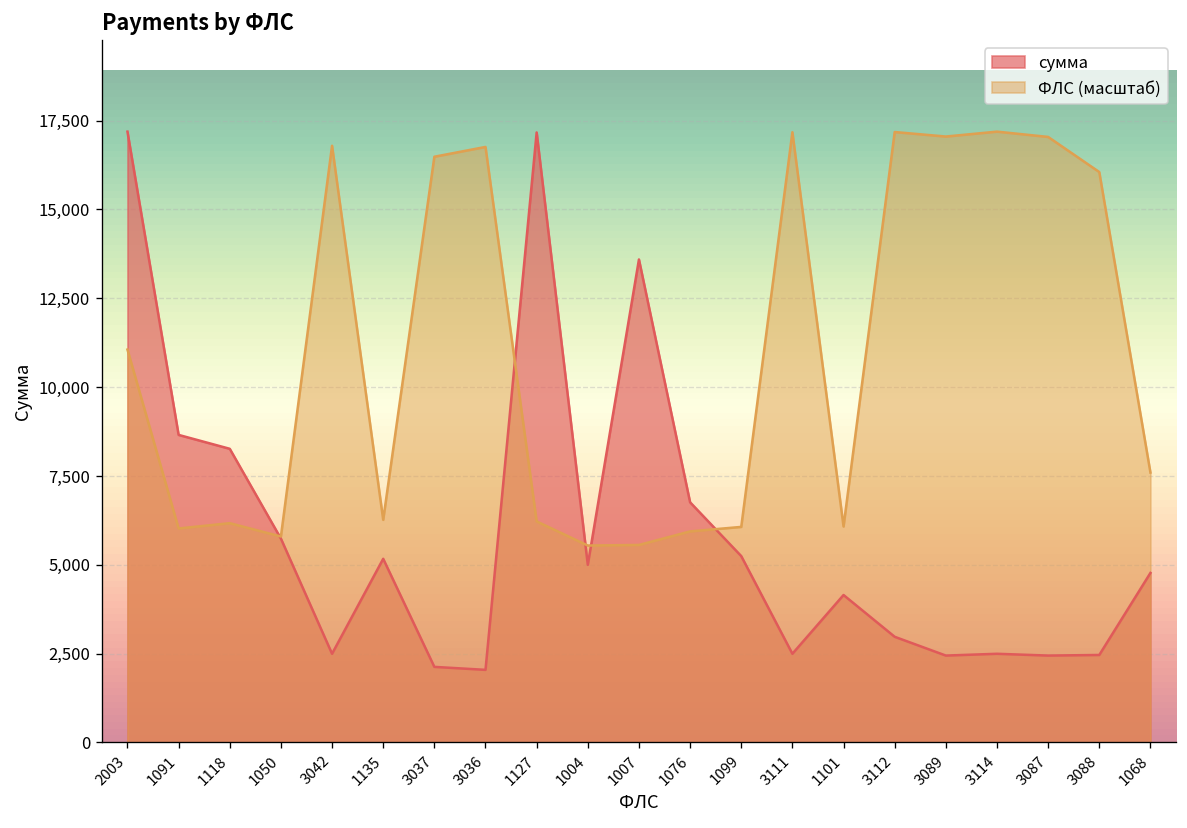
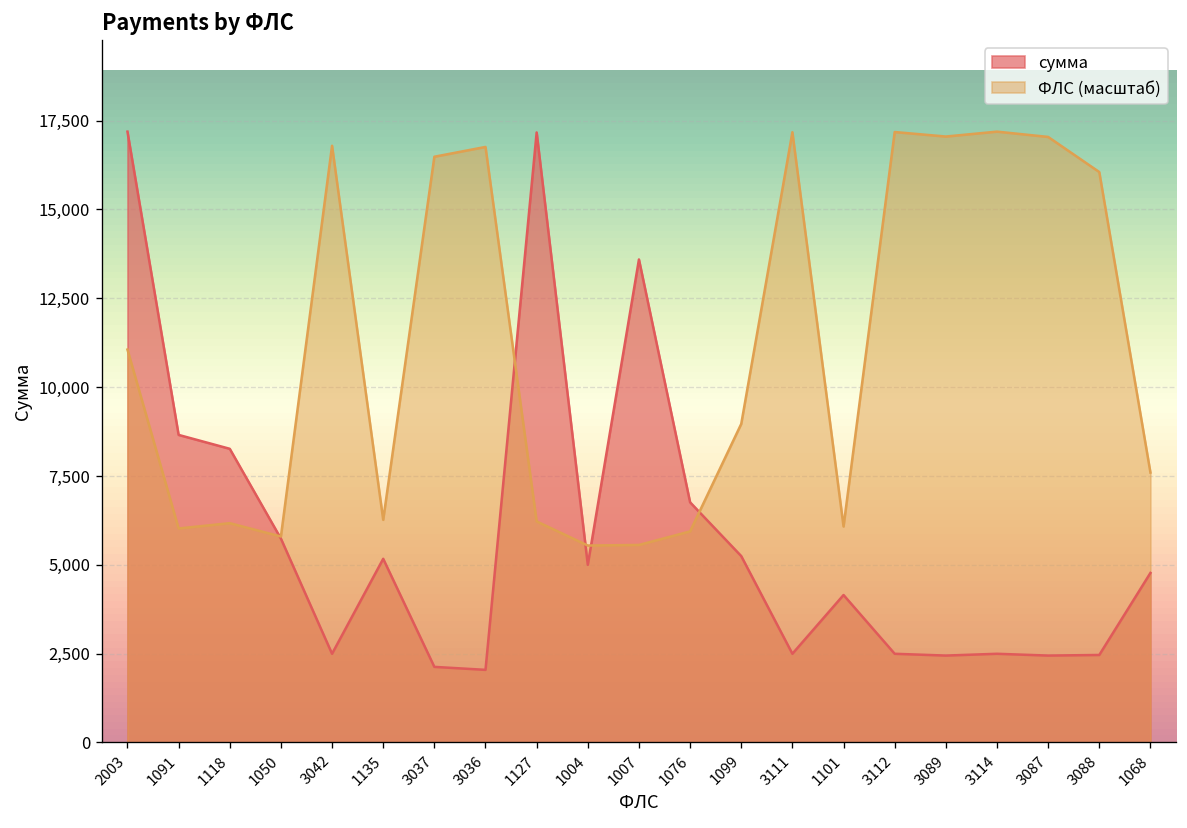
  {
    "сумма": {
      "2003": "17,200",
      "1091": "8,700",
      "1118": "8,300",
      "3042": "2,500",
      "1135": "5,200",
      "3037": "2,100",
      "3036": "2,000",
      "1127": "17,200",
      "1004": "5,000",
      "1007": "13,600",
      "1076": "6,800",
      "1099": "5,200",
      "3111": "2,500",
      "1101": "4,200",
-     "3112": "3,000",
+     "3112": "2,500",
      "3089": "2,400",
      "3114": "2,500",
      "3087": "2,400",
      "3088": "2,500",
      "1068": "4,800"
    },
    "ФЛС (масштаб)": {
      "2003": "11,100",
      "1091": "6,000",
      "1118": "6,200",
      "3042": "16,800",
      "1135": "6,300",
      "3037": "16,500",
      "3036": "16,800",
      "1127": "6,200",
      "1004": "5,500",
      "1007": "5,600",
      "1076": "5,900",
-     "1099": "6,100",
+     "1099": "9,000",
      "3111": "17,200",
      "1101": "6,100",
      "3112": "17,200",
      "3089": "17,100",
      "3114": "17,200",
      "3087": "17,000",
      "3088": "16,100",
      "1068": "7,600"
    }
  }
